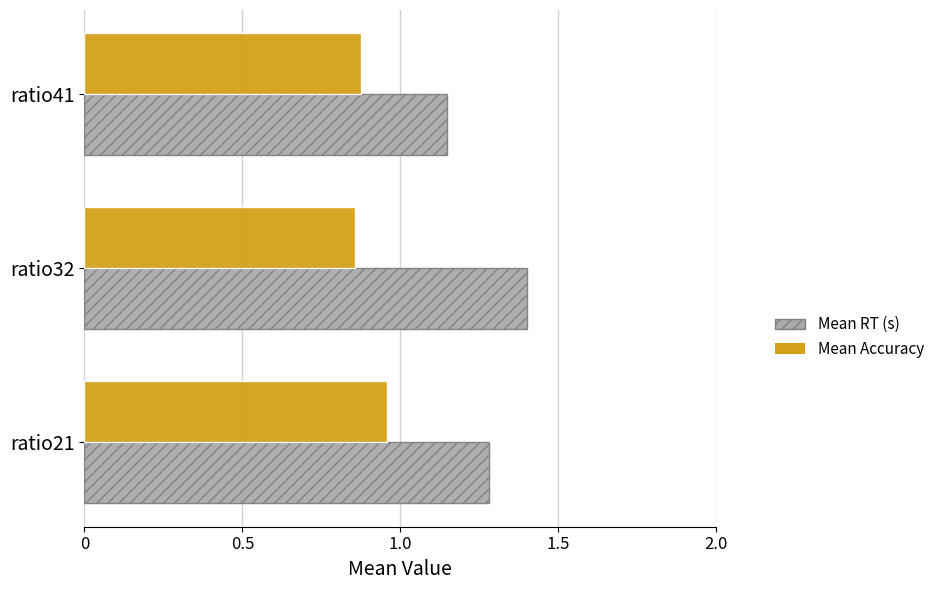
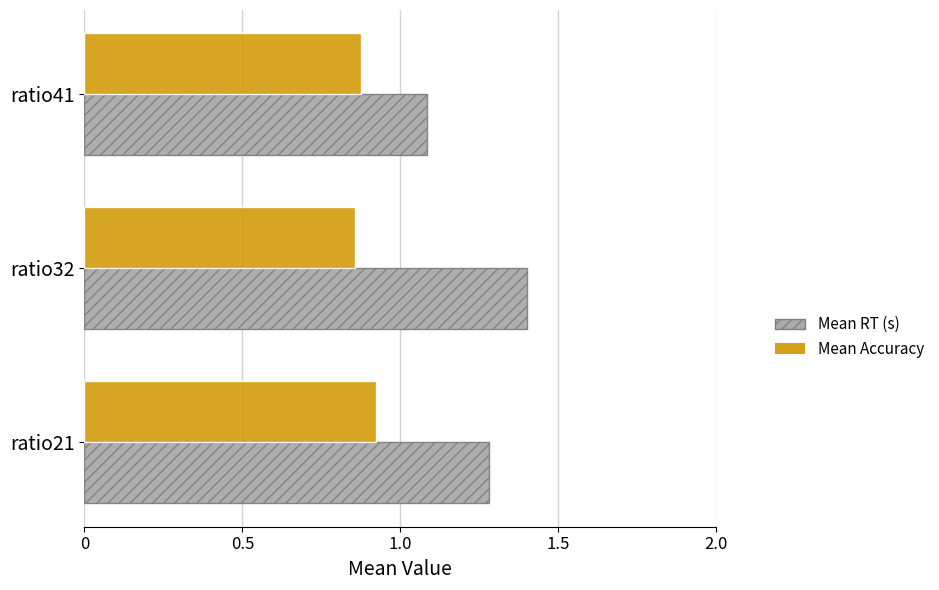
  {
    "Mean RT (s)": {
-     "ratio41": 1.15,
+     "ratio41": 1.08,
      "ratio32": 1.40,
      "ratio21": 1.28
    },
    "Mean Accuracy": {
      "ratio41": 0.88,
      "ratio32": 0.86,
-     "ratio21": 0.96
+     "ratio21": 0.92
    }
  }
